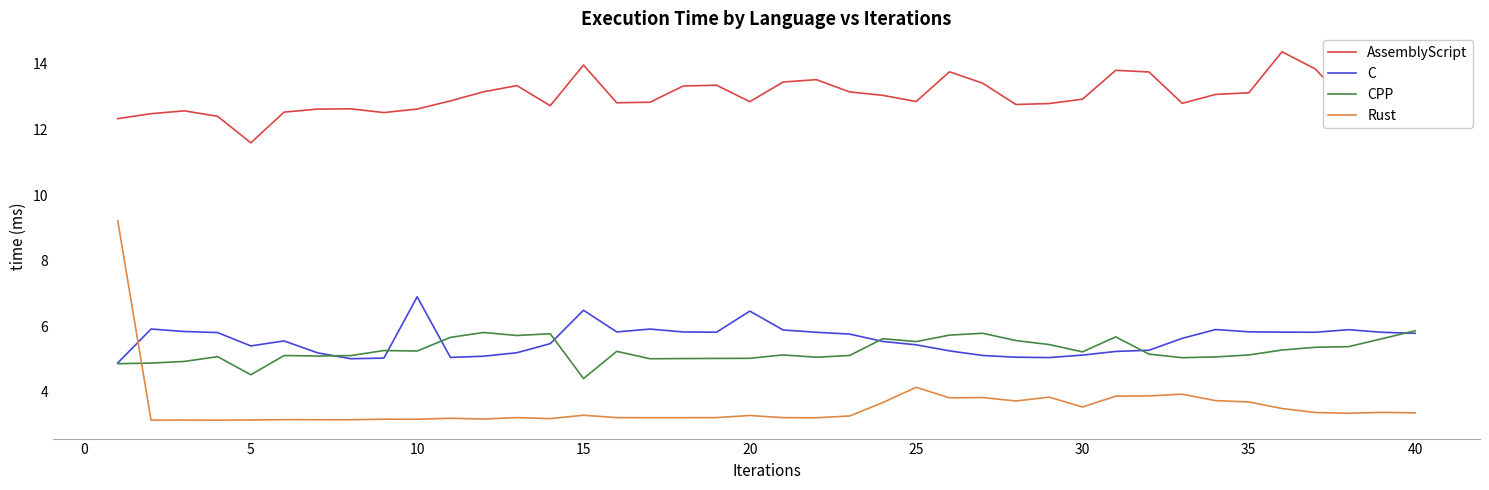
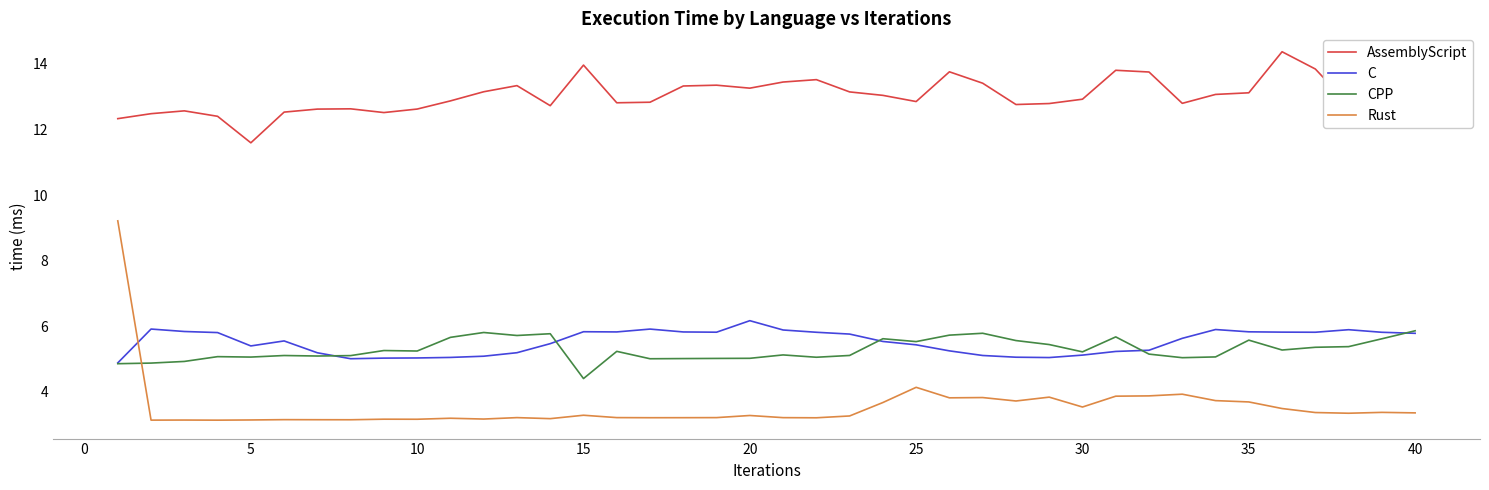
  {
    "AssemblyScript": {
      "5": 11.6,
      "10": 12.6,
      "15": 14.0,
-     "20": 12.8,
+     "20": 13.3,
      "25": 12.9,
      "30": 12.9,
      "35": 13.1
    },
    "C": {
      "5": 5.4,
-     "10": 6.9,
-     "15": 6.5,
-     "20": 6.5,
+     "10": 5.0,
+     "15": 5.8,
+     "20": 6.2,
      "25": 5.4,
      "30": 5.1,
      "35": 5.8
    },
    "CPP": {
-     "5": 4.5,
+     "5": 5.1,
      "10": 5.2,
      "15": 4.4,
      "20": 5.0,
      "25": 5.5,
      "30": 5.2,
-     "35": 5.1
+     "35": 5.6
    },
    "Rust": {
      "5": 3.1,
      "10": 3.2,
      "15": 3.3,
      "20": 3.3,
      "25": 4.1,
      "30": 3.5,
      "35": 3.7,
      "40": 3.4
    }
  }
